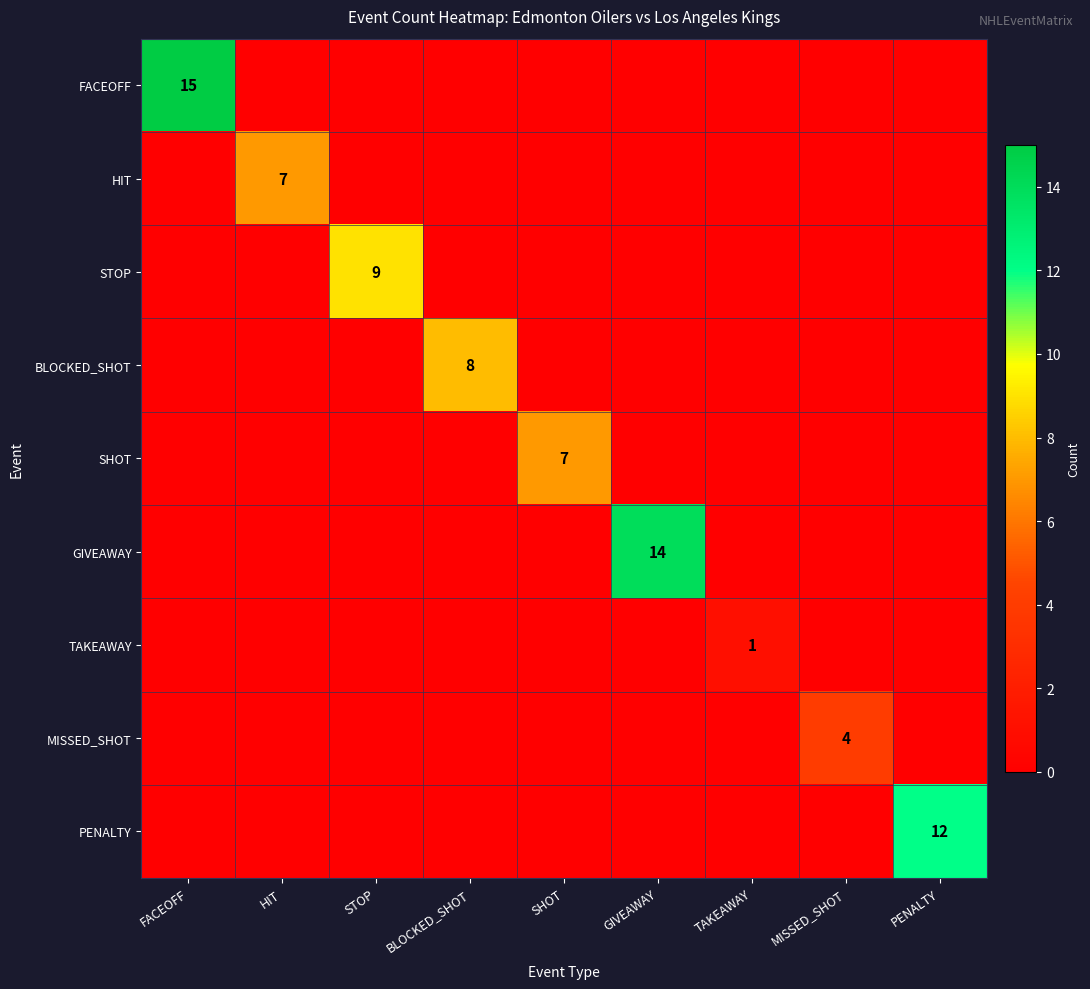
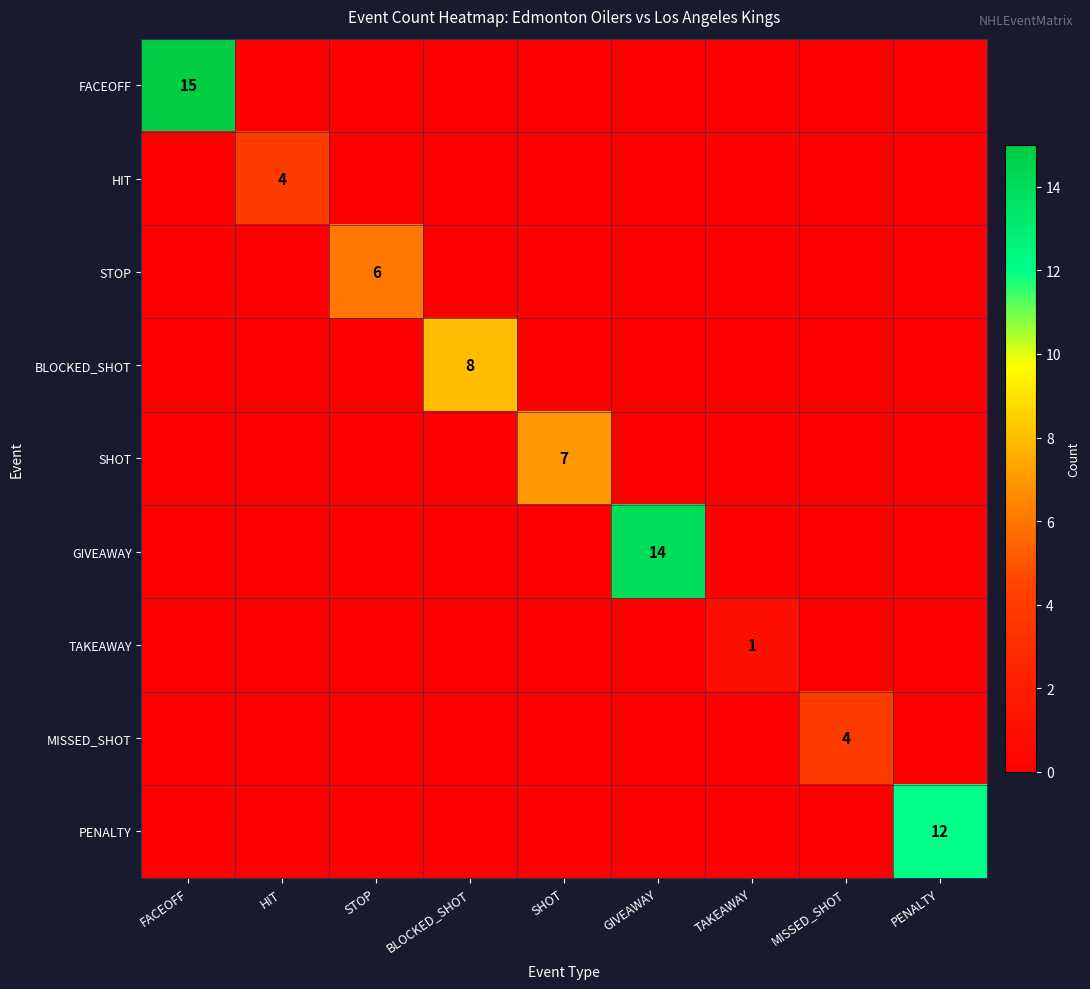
  {
    "FACEOFF": {
      "FACEOFF": 15
    },
    "HIT": {
-     "HIT": 7
+     "HIT": 4
    },
    "STOP": {
-     "STOP": 9
+     "STOP": 6
    },
    "BLOCKED_SHOT": {
      "BLOCKED_SHOT": 8
    },
    "SHOT": {
      "SHOT": 7
    },
    "GIVEAWAY": {
      "GIVEAWAY": 14
    },
    "TAKEAWAY": {
      "TAKEAWAY": 1
    },
    "MISSED_SHOT": {
      "MISSED_SHOT": 4
    },
    "PENALTY": {
      "PENALTY": 12
    }
  }
